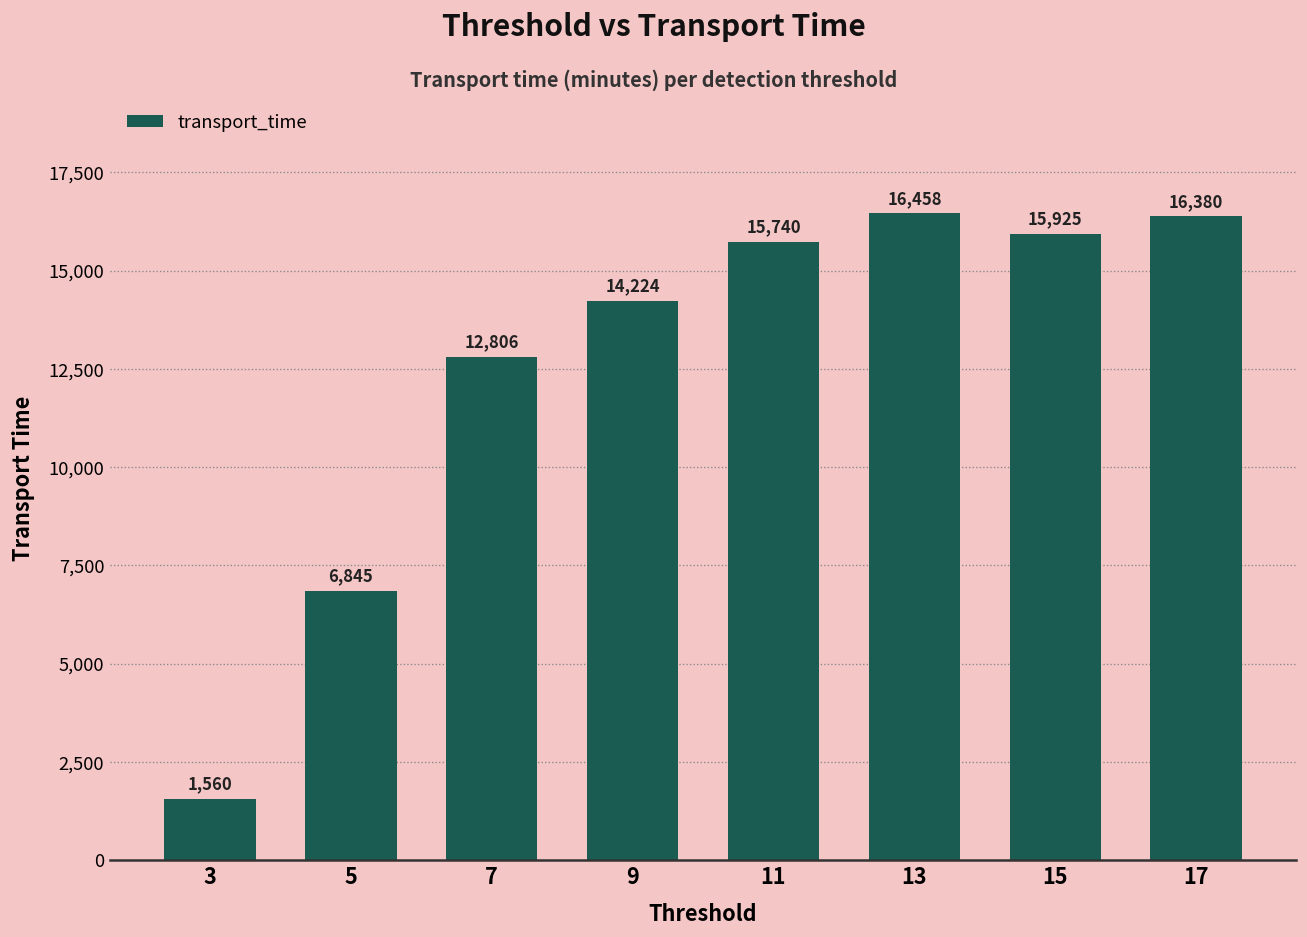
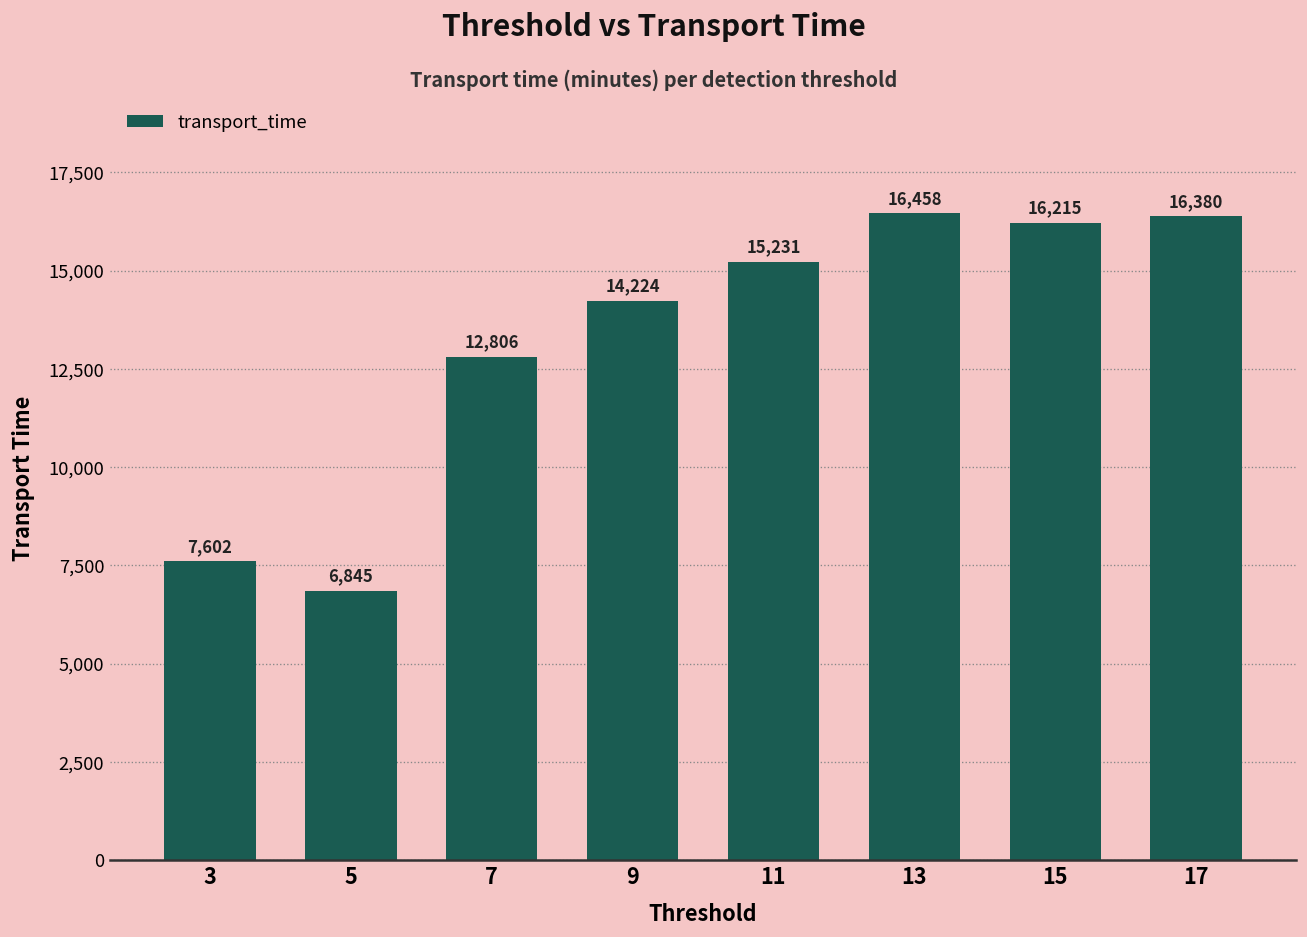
  {
-   "3": "1,560",
+   "3": "7,602",
    "5": "6,845",
    "7": "12,806",
    "9": "14,224",
-   "11": "15,740",
+   "11": "15,231",
    "13": "16,458",
-   "15": "15,925",
+   "15": "16,215",
    "17": "16,380"
  }
